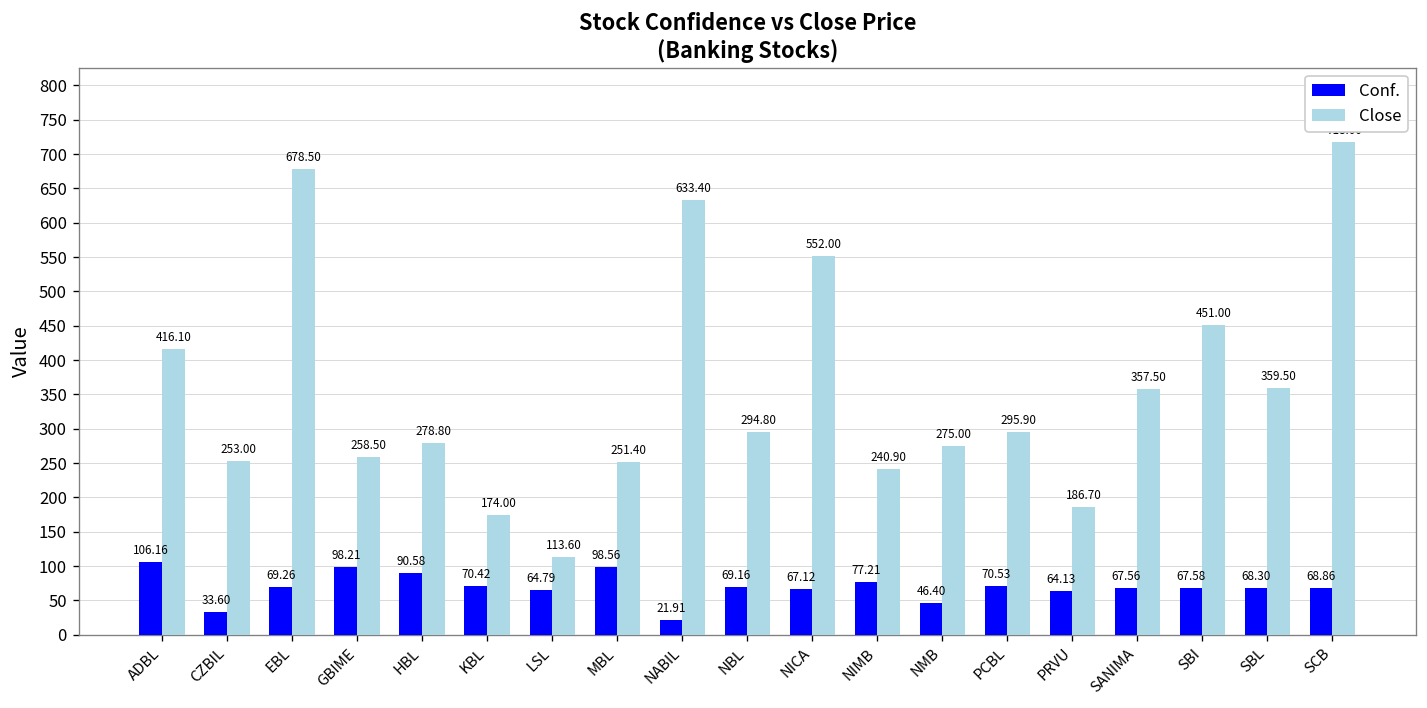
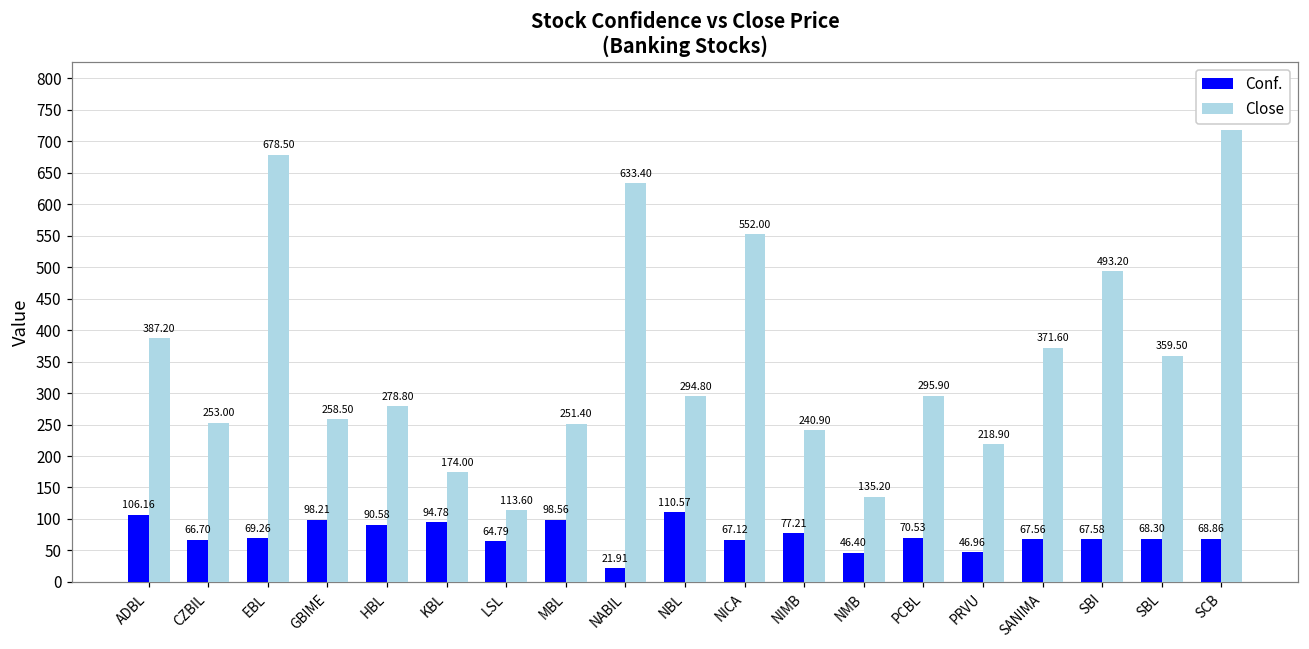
  {
    "Conf.": {
      "ADBL": 106.16,
-     "CZBIL": 33.60,
+     "CZBIL": 66.70,
      "EBL": 69.26,
      "GBIME": 98.21,
      "HBL": 90.58,
-     "KBL": 70.42,
+     "KBL": 94.78,
      "LSL": 64.79,
      "MBL": 98.56,
      "NABIL": 21.91,
-     "NBL": 69.16,
+     "NBL": 110.57,
      "NICA": 67.12,
      "NIMB": 77.21,
      "NMB": 46.40,
      "PCBL": 70.53,
-     "PRVU": 64.13,
+     "PRVU": 46.96,
      "SANIMA": 67.56,
      "SBI": 67.58,
      "SBL": 68.30,
      "SCB": 68.86
    },
    "Close": {
-     "ADBL": 416.10,
+     "ADBL": 387.20,
      "CZBIL": 253.00,
      "EBL": 678.50,
      "GBIME": 258.50,
      "HBL": 278.80,
      "KBL": 174.00,
      "LSL": 113.60,
      "MBL": 251.40,
      "NABIL": 633.40,
      "NBL": 294.80,
      "NICA": 552.00,
      "NIMB": 240.90,
-     "NMB": 275.00,
+     "NMB": 135.20,
      "PCBL": 295.90,
-     "PRVU": 186.70,
-     "SANIMA": 357.50,
-     "SBI": 451.00,
+     "PRVU": 218.90,
+     "SANIMA": 371.60,
+     "SBI": 493.20,
      "SBL": 359.50
    }
  }
